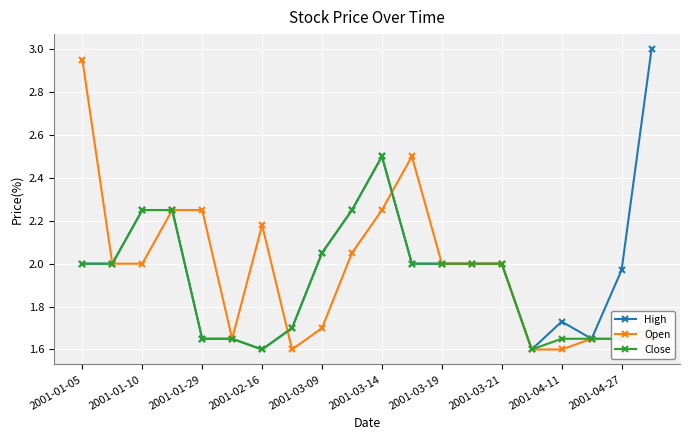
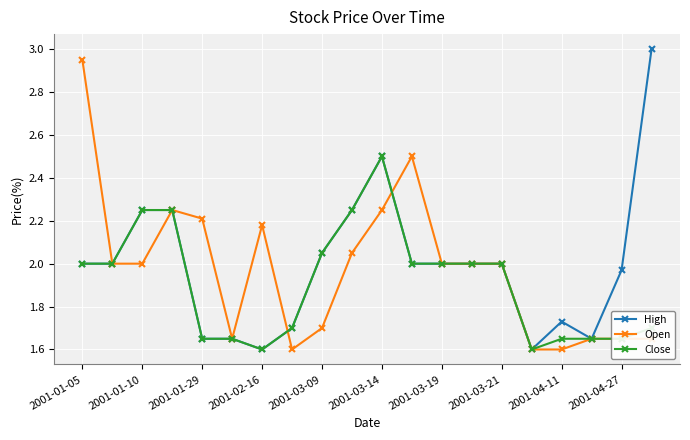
  {
    "High": {
      "2001-04-11": 1.73,
      "2001-04-27": 1.97
    },
    "Open": {
      "2001-01-05": 2.95,
      "2001-01-10": 2.00,
-     "2001-01-29": 2.25,
+     "2001-01-29": 2.21,
      "2001-02-16": 2.18,
      "2001-03-09": 1.70,
      "2001-03-14": 2.25,
      "2001-04-11": 1.60
    },
    "Close": {
      "2001-04-11": 1.65
    }
  }
